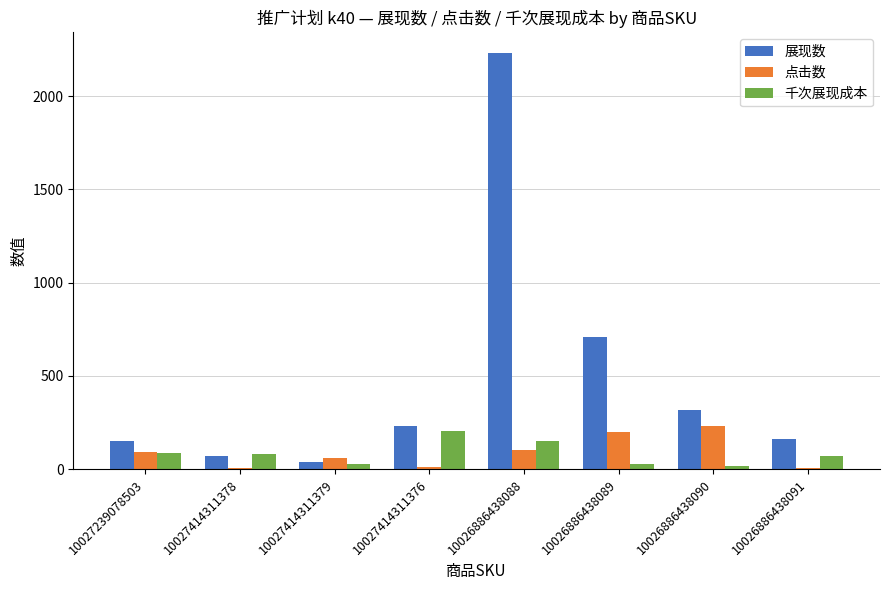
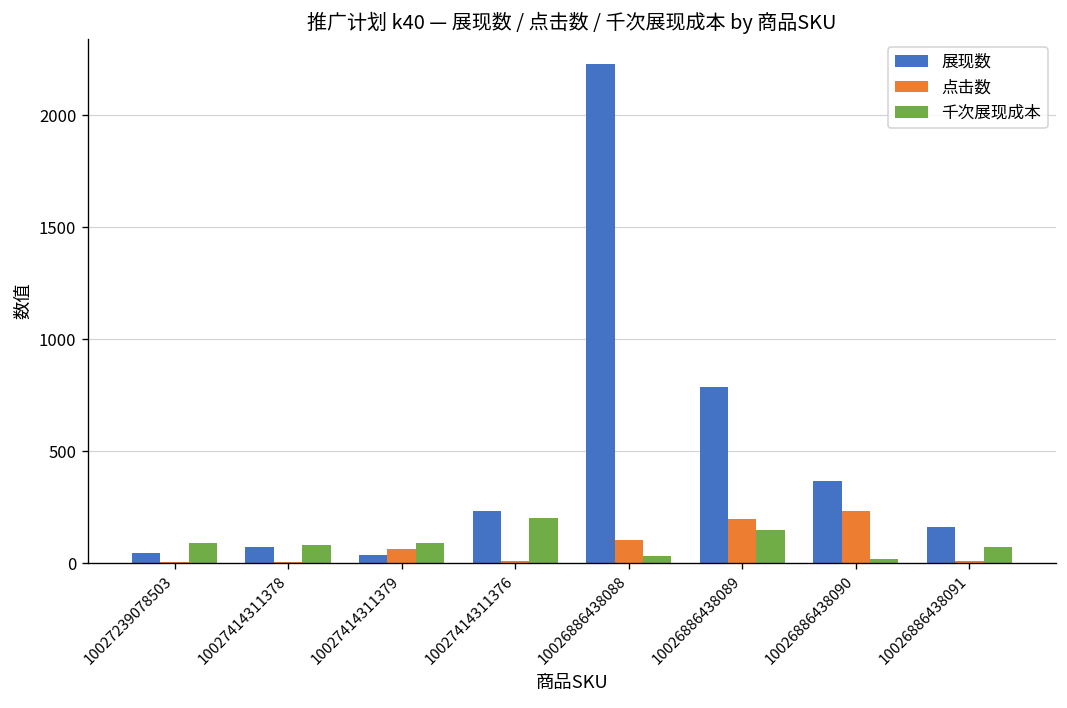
  {
    "展现数": {
-     "10027239078503": 150,
+     "10027239078503": 50,
      "10027414311378": 70,
      "10027414311379": 40,
      "10027414311376": 230,
      "10026886438088": 2230,
-     "10026886438089": 710,
-     "10026886438090": 320,
+     "10026886438089": 790,
+     "10026886438090": 370,
      "10026886438091": 160
    },
    "点击数": {
-     "10027239078503": 90,
+     "10027239078503": 10,
      "10027414311379": 60,
      "10026886438088": 100,
      "10026886438089": 200,
      "10026886438090": 230
    },
    "千次展现成本": {
      "10027239078503": 90,
      "10027414311378": 80,
-     "10027414311379": 30,
+     "10027414311379": 90,
      "10027414311376": 200,
-     "10026886438088": 150,
-     "10026886438089": 30,
+     "10026886438088": 30,
+     "10026886438089": 150,
      "10026886438090": 20,
      "10026886438091": 70
    }
  }
